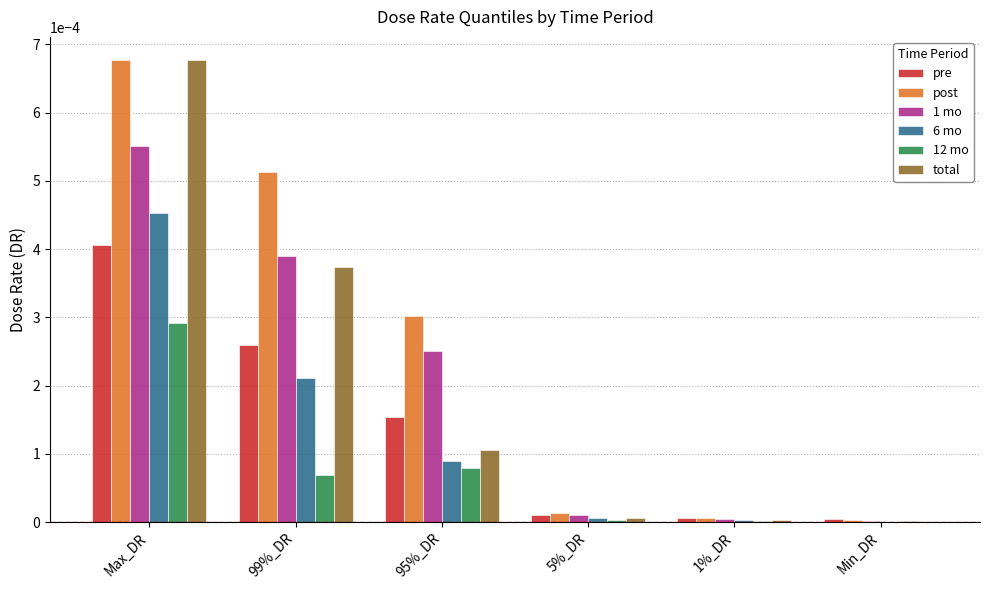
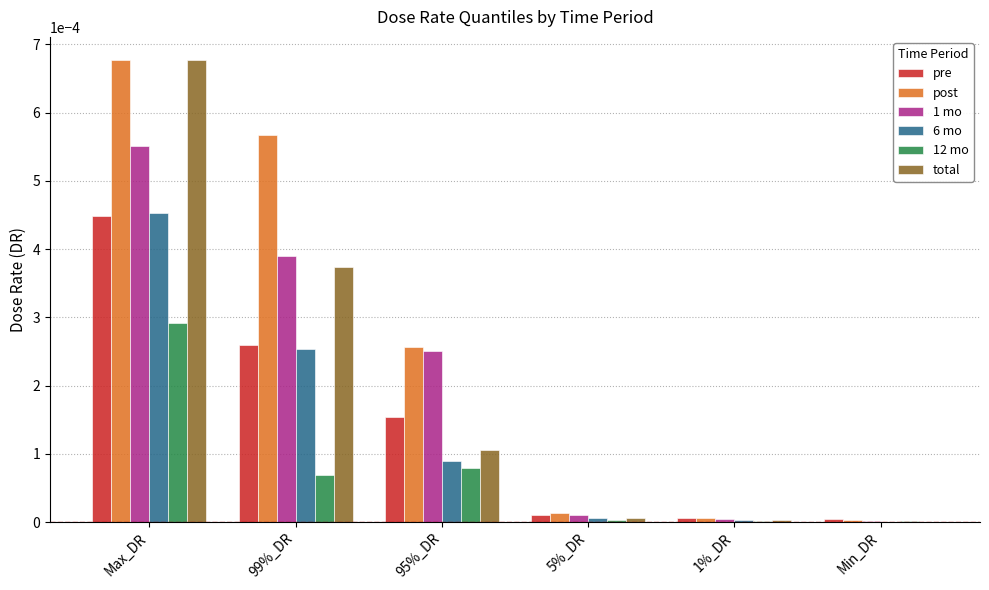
  {
    "pre": {
-     "Max_DR": 0.00041,
+     "Max_DR": 0.00045,
      "99%_DR": 0.00026,
      "95%_DR": 0.00015,
      "5%_DR": 0.00001,
      "1%_DR": 0.00001,
      "Min_DR": 0.00000
    },
    "post": {
      "Max_DR": 0.00068,
-     "99%_DR": 0.00051,
-     "95%_DR": 0.00030,
+     "99%_DR": 0.00057,
+     "95%_DR": 0.00026,
      "5%_DR": 0.00001,
      "1%_DR": 0.00001
    },
    "1 mo": {
      "Max_DR": 0.00055,
      "99%_DR": 0.00039,
      "95%_DR": 0.00025,
      "5%_DR": 0.00001,
      "1%_DR": 0.00000
    },
    "6 mo": {
      "Max_DR": 0.00045,
-     "99%_DR": 0.00021,
+     "99%_DR": 0.00025,
      "95%_DR": 0.00009,
      "5%_DR": 0.00001
    },
    "12 mo": {
      "Max_DR": 0.00029,
      "99%_DR": 0.00007,
      "95%_DR": 0.00008
    },
    "total": {
      "Max_DR": 0.00068,
      "99%_DR": 0.00037,
      "95%_DR": 0.00011,
      "5%_DR": 0.00001
    }
  }
